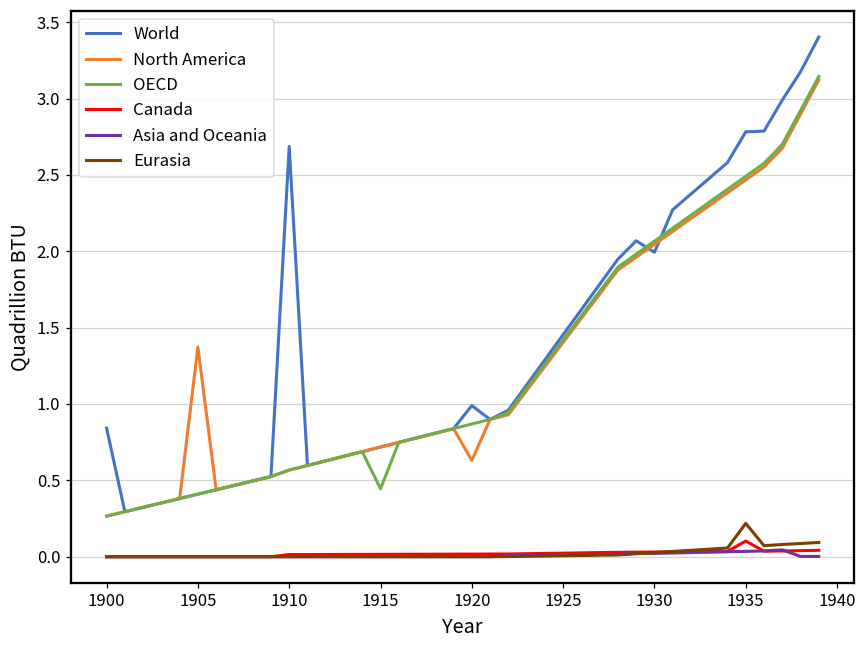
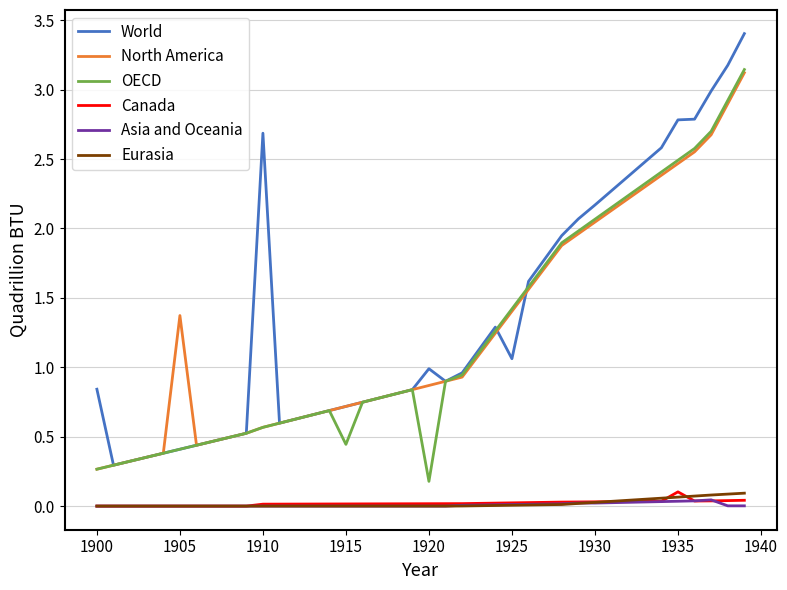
  {
    "World": {
      "1900": 0.84,
      "1910": 2.69,
      "1920": 0.99,
-     "1925": 1.45,
-     "1930": 1.99,
+     "1925": 1.06,
+     "1930": 2.17,
      "1935": 2.78
    },
    "North America": {
      "1905": 1.37,
-     "1920": 0.63,
+     "1920": 0.87,
      "1930": 2.05,
      "1935": 2.47
    },
    "OECD": {
      "1915": 0.44,
-     "1920": 0.87,
+     "1920": 0.18,
      "1930": 2.07,
      "1935": 2.49
    },
    "Canada": {
      "1935": 0.10
    },
    "Asia and Oceania": {
      "1935": 0.03
    },
    "Eurasia": {
-     "1935": 0.22
+     "1935": 0.06
    }
  }
